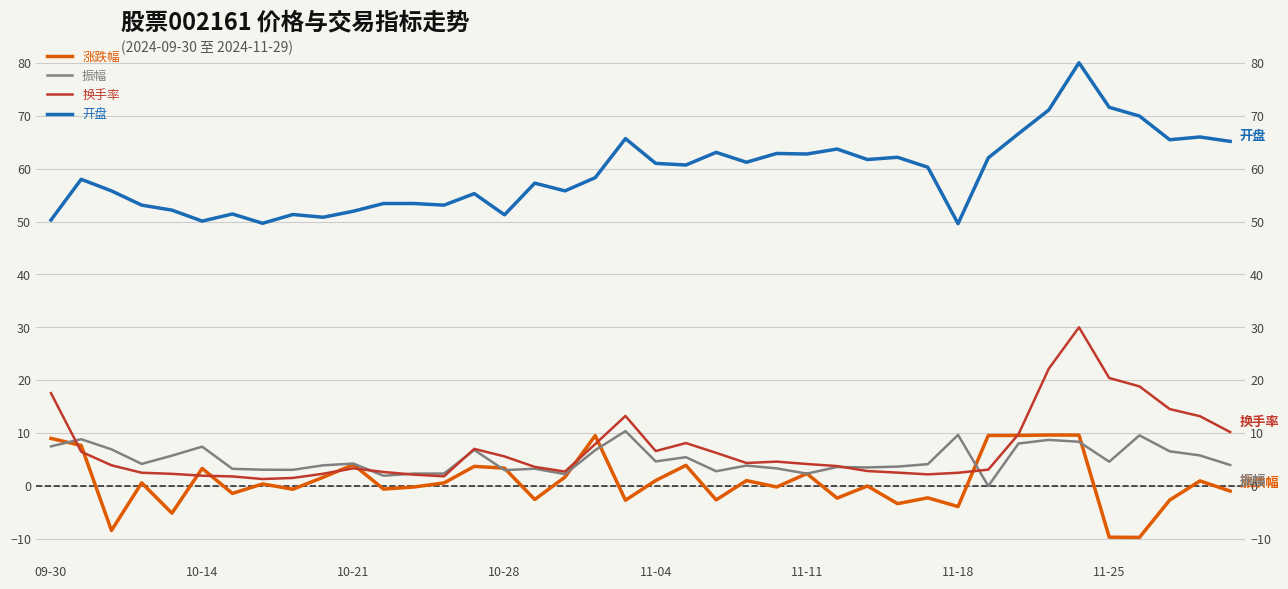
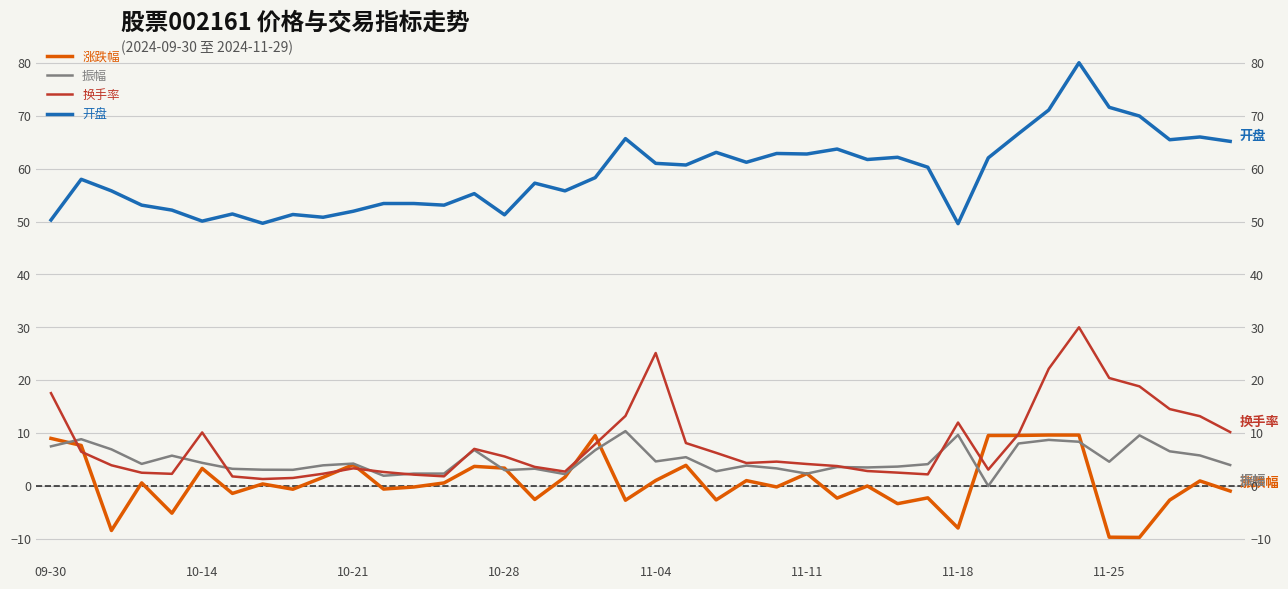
  {
    "涨跌幅": {
      "09-30": 9,
      "10-14": 3,
      "11-04": 1,
-     "11-18": -4,
+     "11-18": -8,
      "11-25": -10
    },
    "振幅": {
      "09-30": 8,
-     "10-14": 7,
+     "10-14": 4,
      "11-04": 5,
      "11-18": 10,
      "11-25": 5
    },
    "换手率": {
      "09-30": 18,
-     "10-14": 2,
+     "10-14": 10,
      "10-21": 3,
      "10-28": 6,
-     "11-04": 7,
+     "11-04": 25,
      "11-11": 4,
-     "11-18": 3,
+     "11-18": 12,
      "11-25": 20
    },
    "开盘": {
      "09-30": 50,
      "10-14": 50,
      "10-21": 52,
      "10-28": 51,
      "11-04": 61,
      "11-11": 63,
      "11-18": 50,
      "11-25": 72
    }
  }
